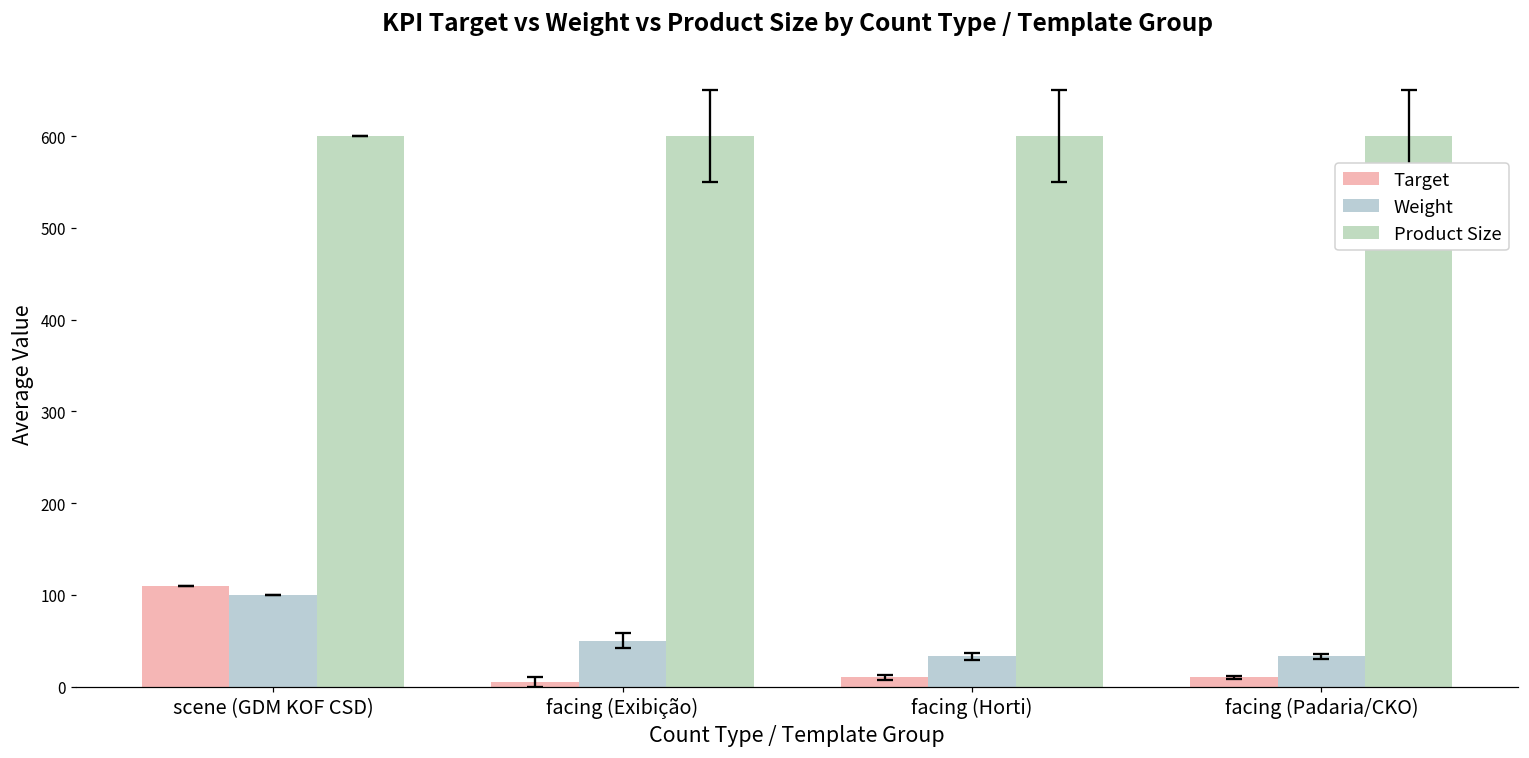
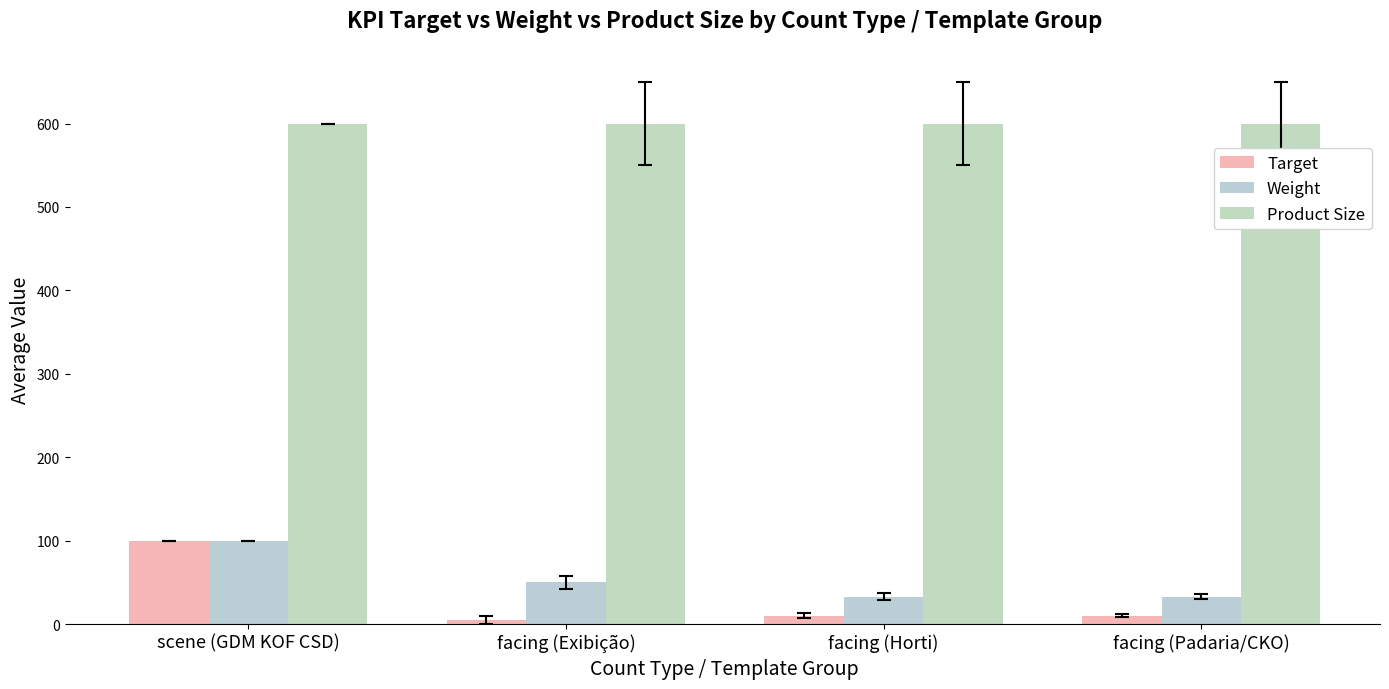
  {
    "Target": {
-     "scene (GDM KOF CSD)": 110,
+     "scene (GDM KOF CSD)": 100,
      "facing (Exibição)": 10,
      "facing (Horti)": 10,
      "facing (Padaria/CKO)": 10
    }
  }
